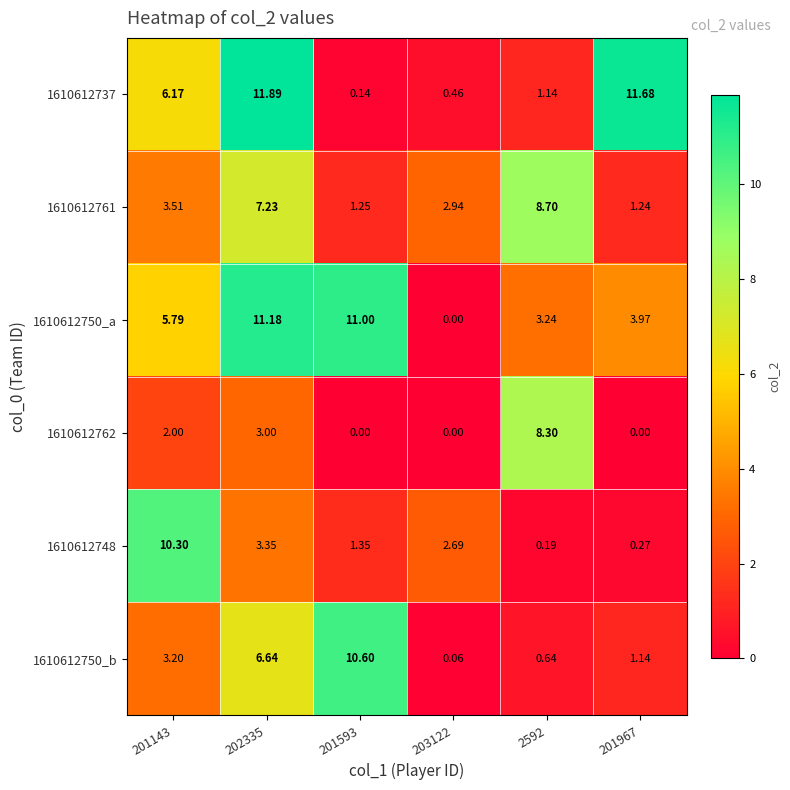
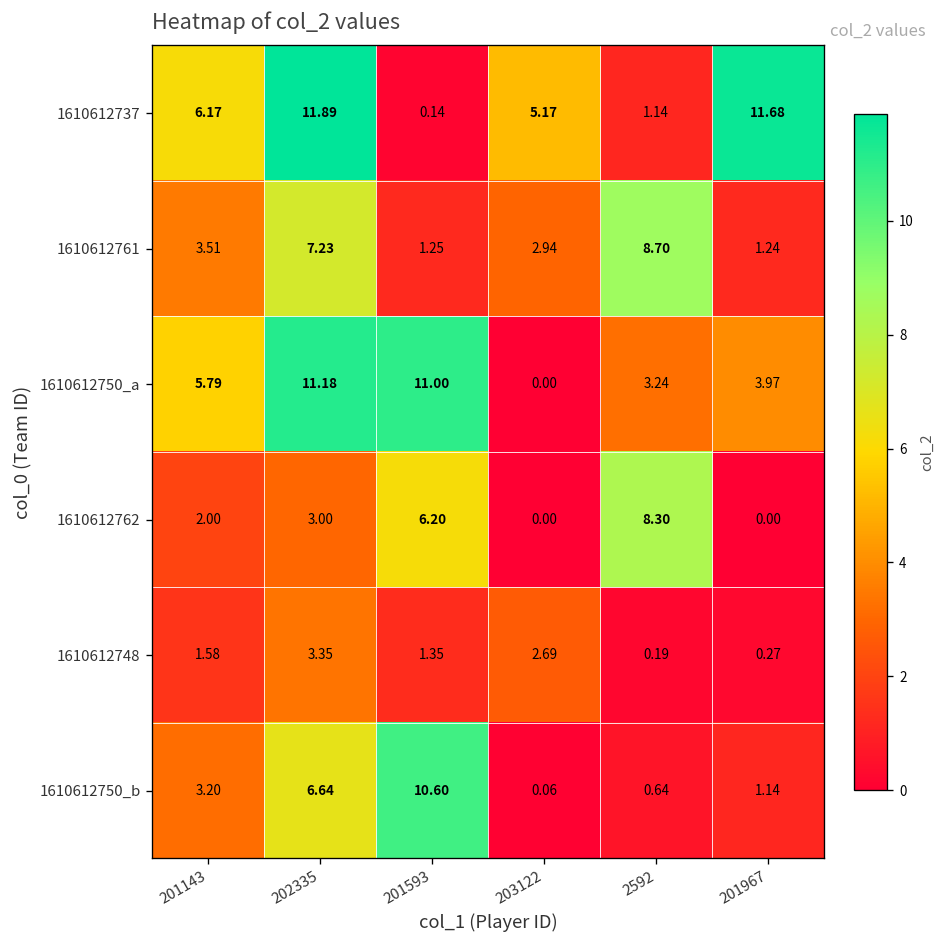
  {
    "1610612737": {
      "201143": 6.17,
      "202335": 11.89,
      "201593": 0.14,
-     "203122": 0.46,
+     "203122": 5.17,
      "2592": 1.14,
      "201967": 11.68
    },
    "1610612761": {
      "201143": 3.51,
      "202335": 7.23,
      "201593": 1.25,
      "203122": 2.94,
      "2592": 8.70,
      "201967": 1.24
    },
    "1610612750_a": {
      "201143": 5.79,
      "202335": 11.18,
      "201593": 11.00,
      "203122": 0.00,
      "2592": 3.24,
      "201967": 3.97
    },
    "1610612762": {
      "201143": 2.00,
      "202335": 3.00,
-     "201593": 0.00,
+     "201593": 6.20,
      "203122": 0.00,
      "2592": 8.30,
      "201967": 0.00
    },
    "1610612748": {
-     "201143": 10.30,
+     "201143": 1.58,
      "202335": 3.35,
      "201593": 1.35,
      "203122": 2.69,
      "2592": 0.19,
      "201967": 0.27
    },
    "1610612750_b": {
      "201143": 3.20,
      "202335": 6.64,
      "201593": 10.60,
      "203122": 0.06,
      "2592": 0.64,
      "201967": 1.14
    }
  }
